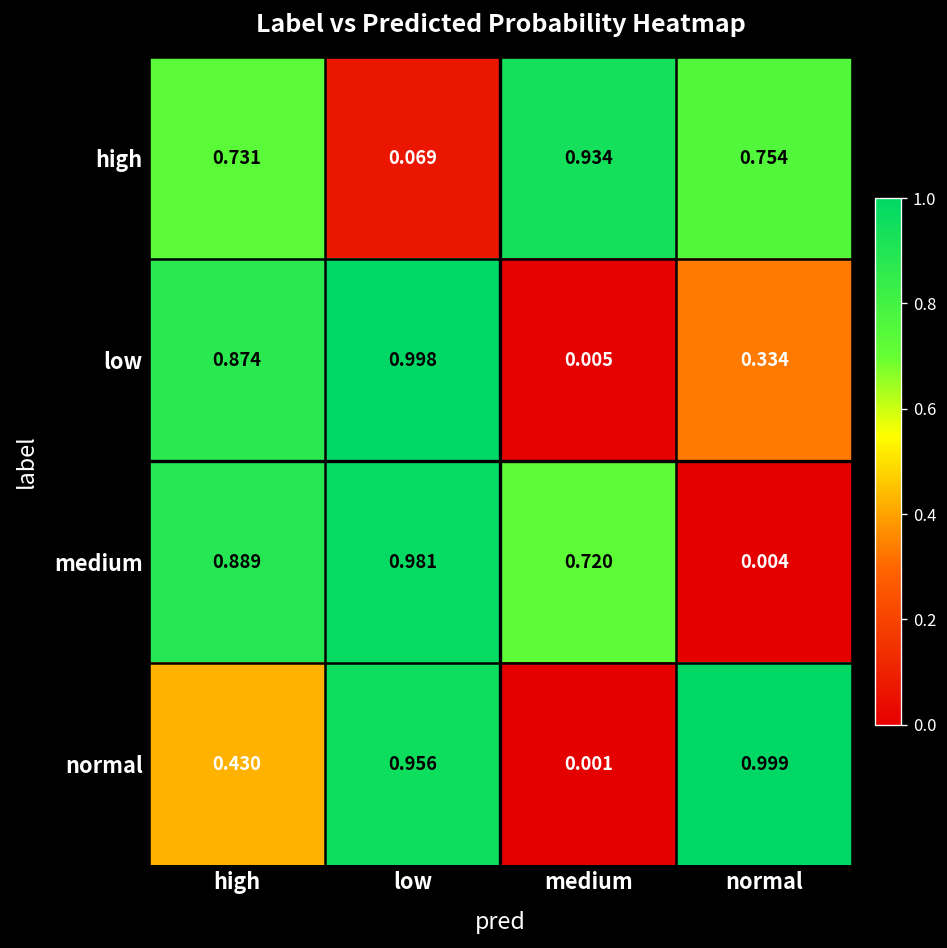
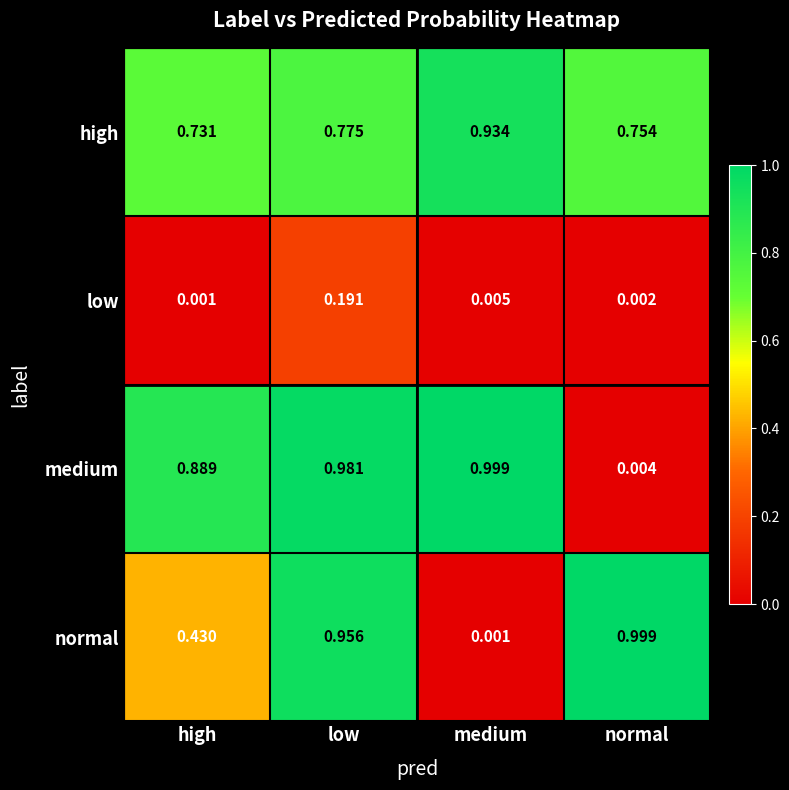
  {
    "high": {
      "high": 0.731,
-     "low": 0.069,
+     "low": 0.775,
      "medium": 0.934,
      "normal": 0.754
    },
    "low": {
-     "high": 0.874,
-     "low": 0.998,
+     "high": 0.001,
+     "low": 0.191,
      "medium": 0.005,
-     "normal": 0.334
+     "normal": 0.002
    },
    "medium": {
      "high": 0.889,
      "low": 0.981,
-     "medium": 0.720,
+     "medium": 0.999,
      "normal": 0.004
    },
    "normal": {
      "high": 0.430,
      "low": 0.956,
      "medium": 0.001,
      "normal": 0.999
    }
  }
